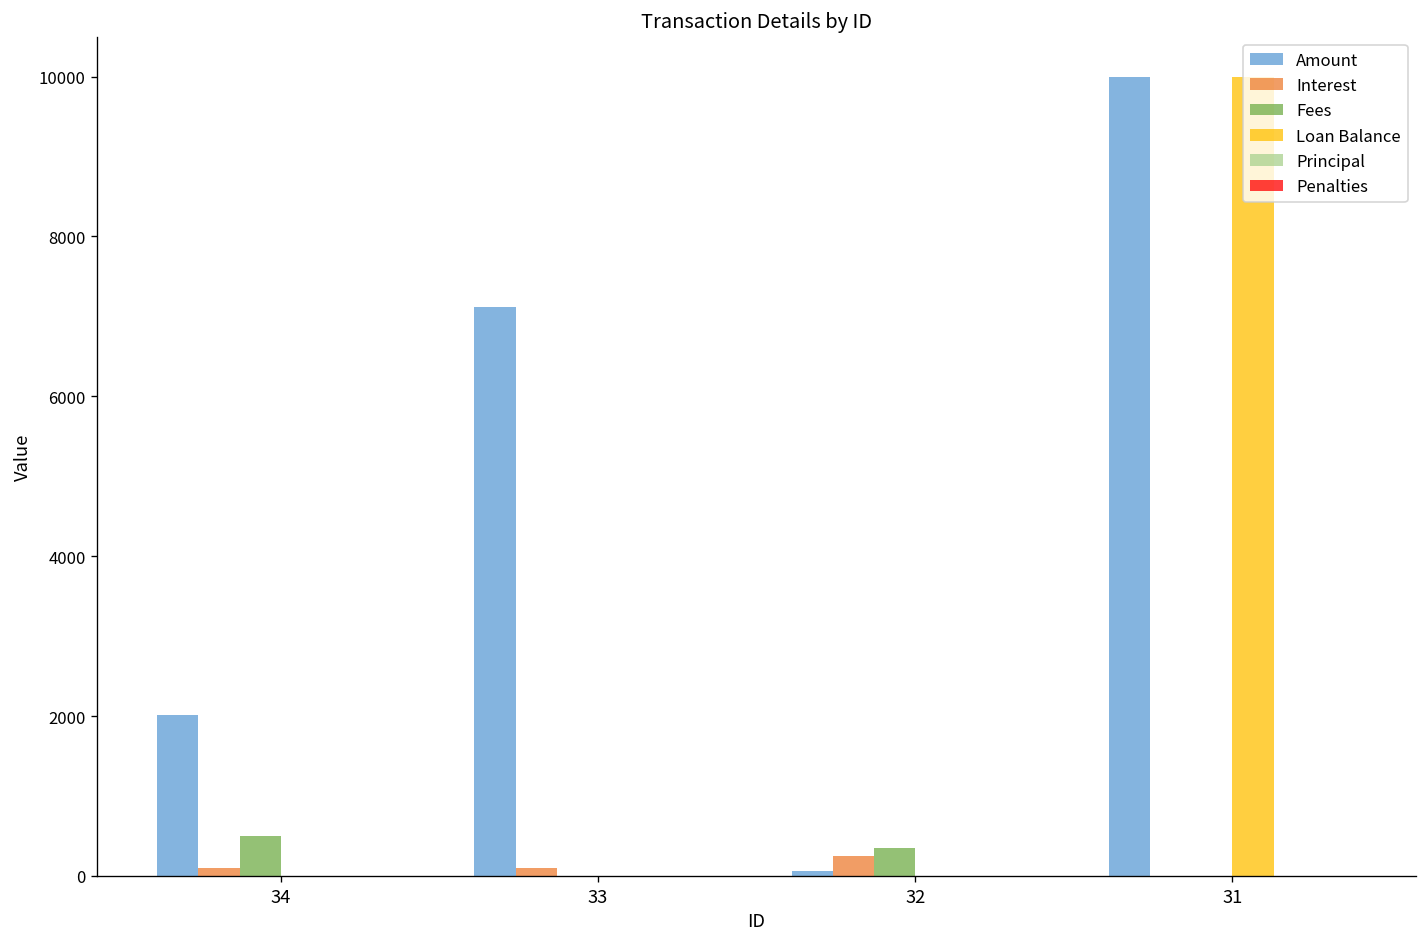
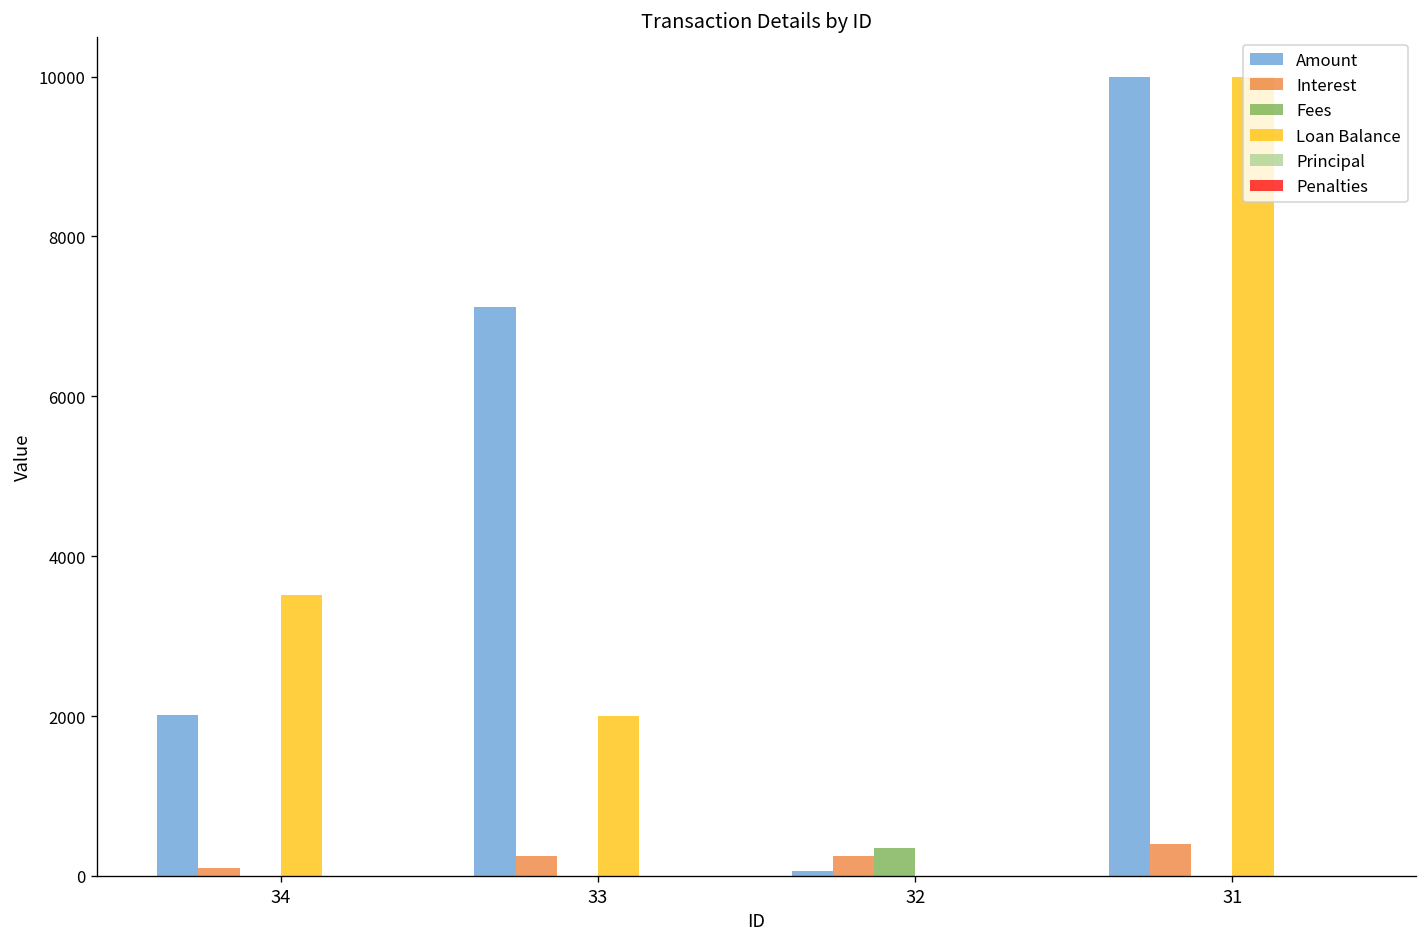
  {
    "Amount": {
      "34": 2000,
      "33": 7100,
      "32": 100,
      "31": 10000
    },
    "Interest": {
      "34": 100,
-     "33": 100,
+     "33": 200,
      "32": 200,
-     "31": 0
+     "31": 400
    },
    "Fees": {
-     "34": 500,
+     "34": 0,
      "33": 0,
      "32": 300,
      "31": 0
    },
    "Loan Balance": {
-     "34": 0,
-     "33": 0,
+     "34": 3500,
+     "33": 2000,
      "32": 0
    },
    "Principal": {
      "34": 0,
      "33": 0,
      "32": 0,
      "31": 0
    },
    "Penalties": {
      "34": 0,
      "33": 0,
      "32": 0,
      "31": 0
    }
  }
